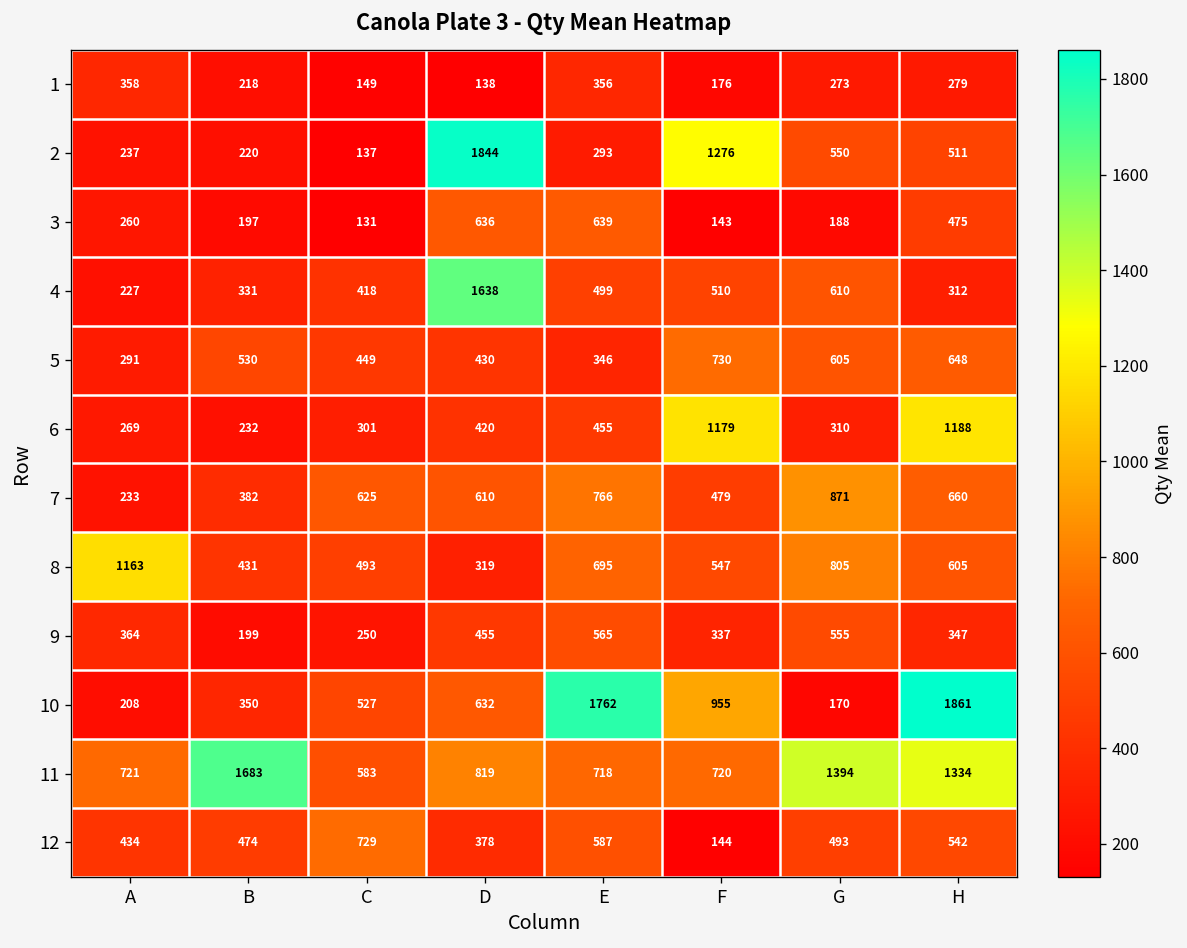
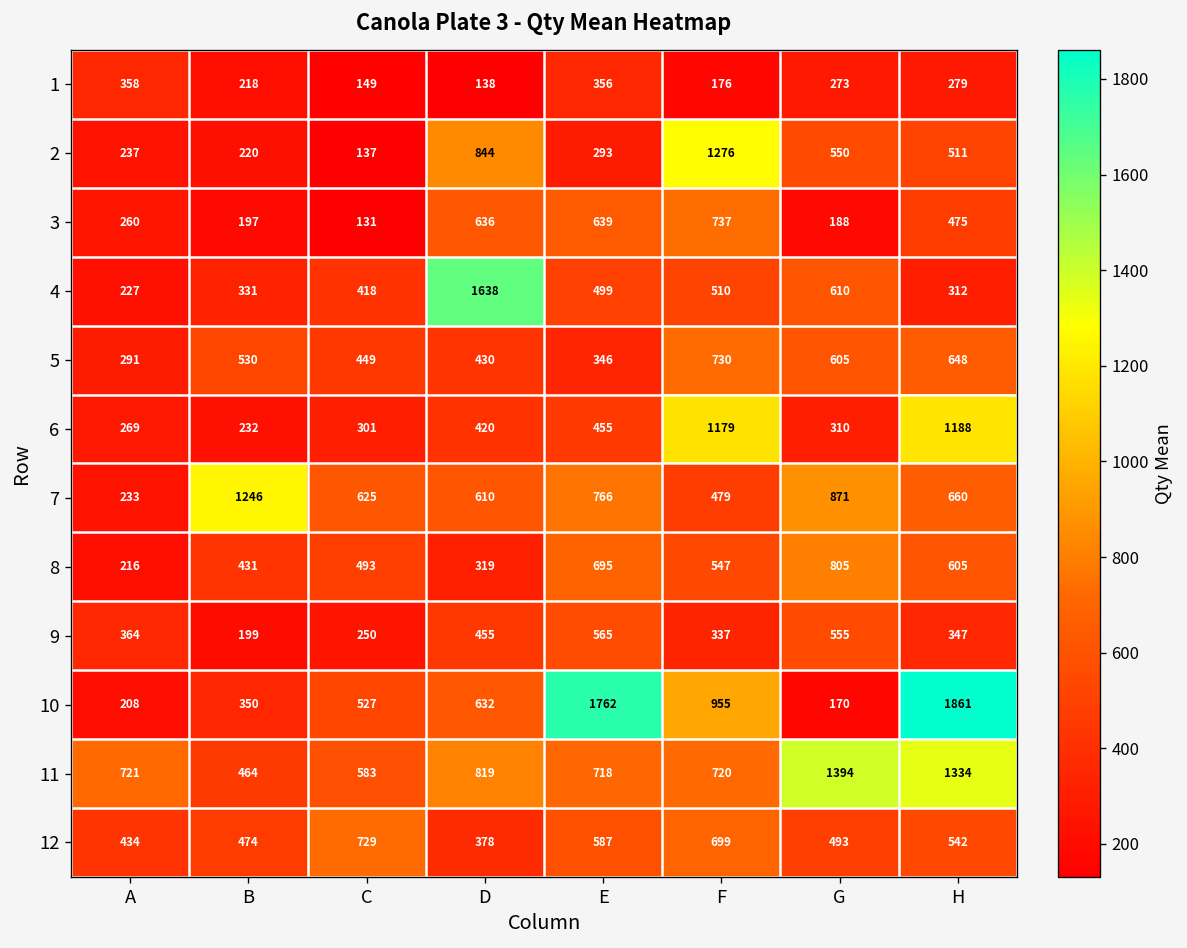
  {
    "1": {
      "A": 358,
      "B": 218,
      "C": 149,
      "D": 138,
      "E": 356,
      "F": 176,
      "G": 273,
      "H": 279
    },
    "2": {
      "A": 237,
      "B": 220,
      "C": 137,
-     "D": 1844,
+     "D": 844,
      "E": 293,
      "F": 1276,
      "G": 550,
      "H": 511
    },
    "3": {
      "A": 260,
      "B": 197,
      "C": 131,
      "D": 636,
      "E": 639,
-     "F": 143,
+     "F": 737,
      "G": 188,
      "H": 475
    },
    "4": {
      "A": 227,
      "B": 331,
      "C": 418,
      "D": 1638,
      "E": 499,
      "F": 510,
      "G": 610,
      "H": 312
    },
    "5": {
      "A": 291,
      "B": 530,
      "C": 449,
      "D": 430,
      "E": 346,
      "F": 730,
      "G": 605,
      "H": 648
    },
    "6": {
      "A": 269,
      "B": 232,
      "C": 301,
      "D": 420,
      "E": 455,
      "F": 1179,
      "G": 310,
      "H": 1188
    },
    "7": {
      "A": 233,
-     "B": 382,
+     "B": 1246,
      "C": 625,
      "D": 610,
      "E": 766,
      "F": 479,
      "G": 871,
      "H": 660
    },
    "8": {
-     "A": 1163,
+     "A": 216,
      "B": 431,
      "C": 493,
      "D": 319,
      "E": 695,
      "F": 547,
      "G": 805,
      "H": 605
    },
    "9": {
      "A": 364,
      "B": 199,
      "C": 250,
      "D": 455,
      "E": 565,
      "F": 337,
      "G": 555,
      "H": 347
    },
    "10": {
      "A": 208,
      "B": 350,
      "C": 527,
      "D": 632,
      "E": 1762,
      "F": 955,
      "G": 170,
      "H": 1861
    },
    "11": {
      "A": 721,
-     "B": 1683,
+     "B": 464,
      "C": 583,
      "D": 819,
      "E": 718,
      "F": 720,
      "G": 1394,
      "H": 1334
    },
    "12": {
      "A": 434,
      "B": 474,
      "C": 729,
      "D": 378,
      "E": 587,
-     "F": 144,
+     "F": 699,
      "G": 493,
      "H": 542
    }
  }
